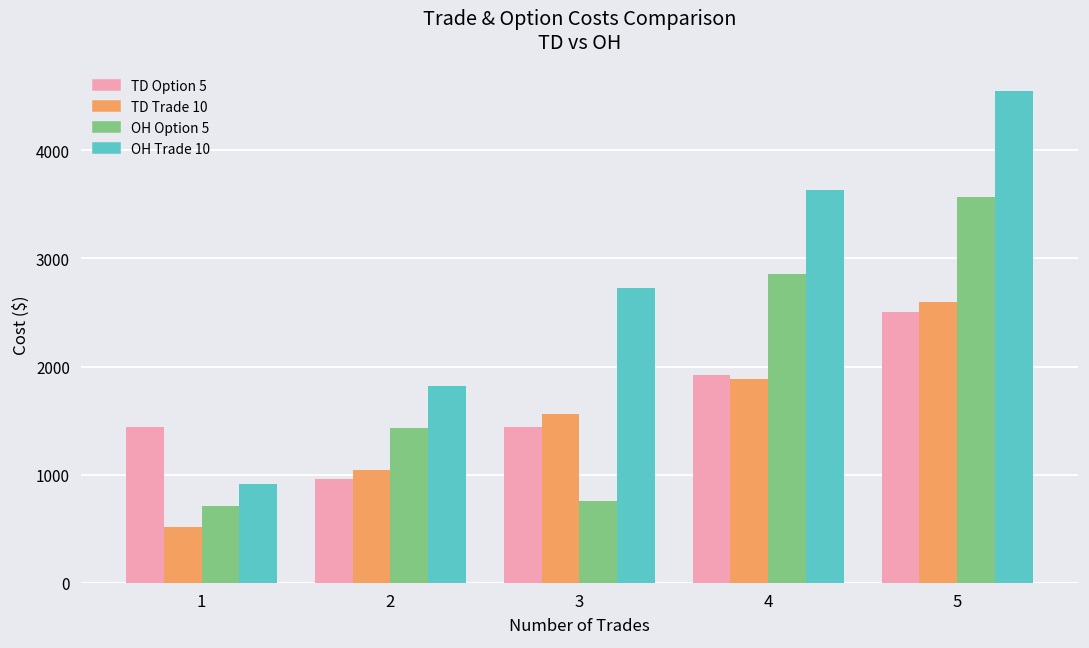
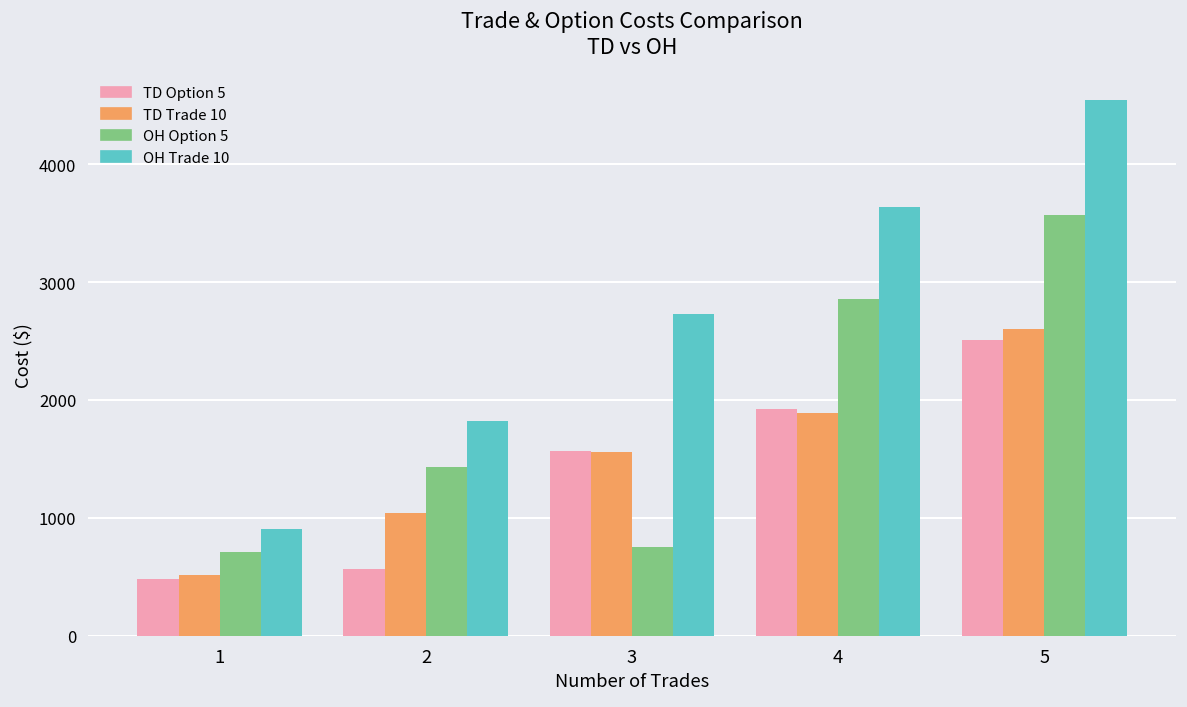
  {
    "TD Option 5": {
-     "1": 1400,
-     "2": 1000,
-     "3": 1400,
+     "1": 500,
+     "2": 600,
+     "3": 1600,
      "4": 1900,
      "5": 2500
    },
    "TD Trade 10": {
      "1": 500,
      "2": 1000,
      "3": 1600,
      "4": 1900,
      "5": 2600
    },
    "OH Option 5": {
      "1": 700,
      "2": 1400,
      "3": 800,
      "4": 2900,
      "5": 3600
    },
    "OH Trade 10": {
      "1": 900,
      "2": 1800,
      "3": 2700,
      "4": 3600,
      "5": 4500
    }
  }
